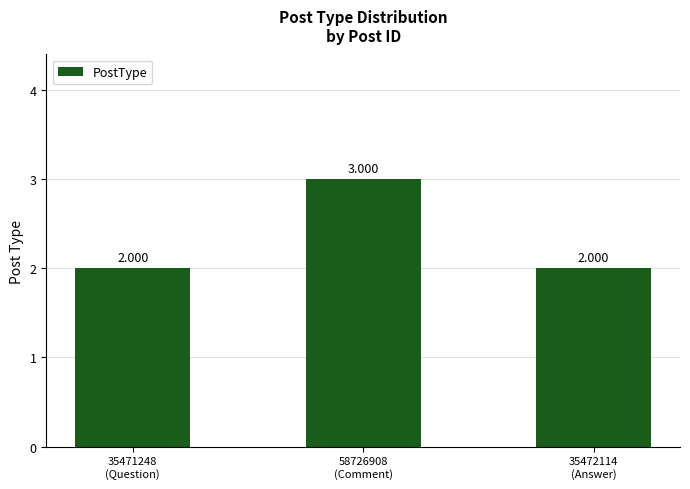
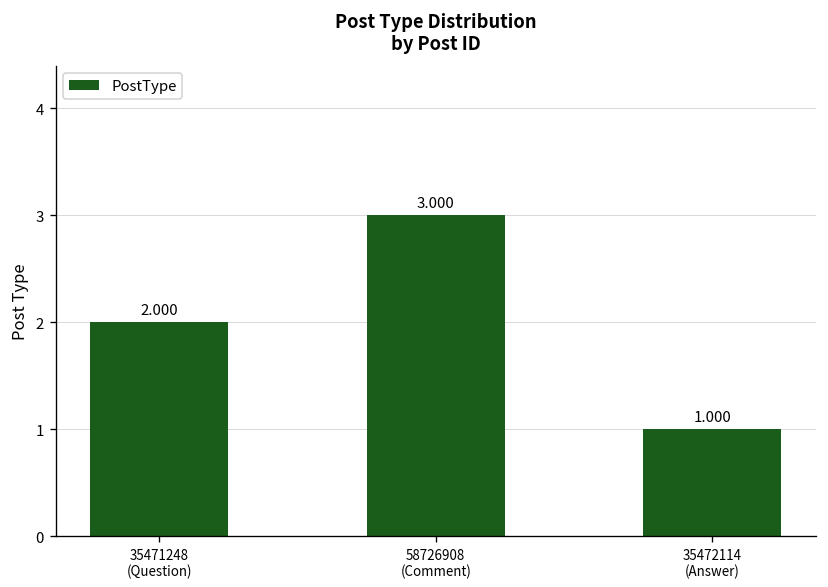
  {
    "35471248 (Question)": 2.000,
    "58726908 (Comment)": 3.000,
-   "35472114 (Answer)": 2.000
+   "35472114 (Answer)": 1.000
  }
